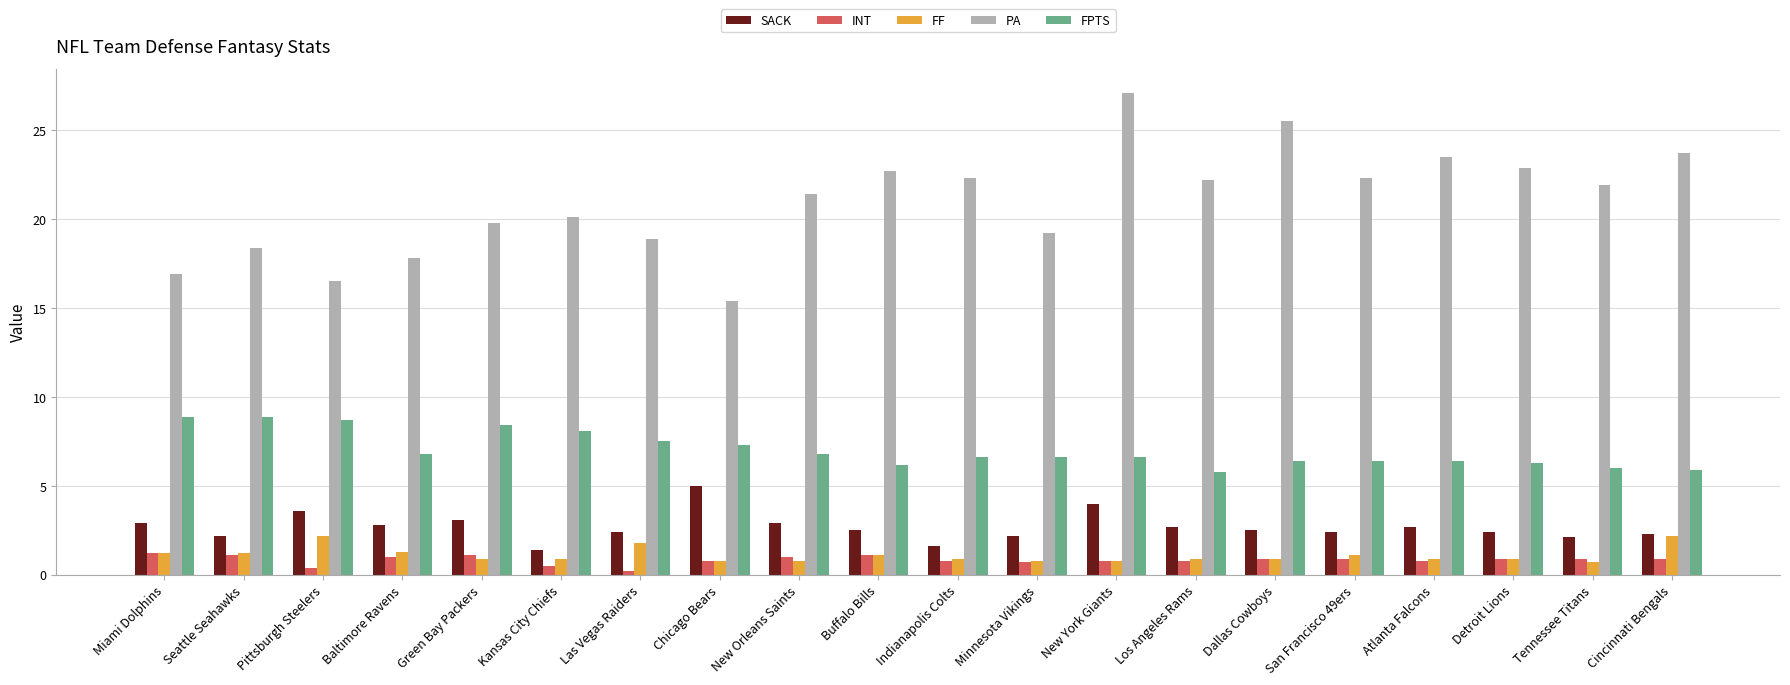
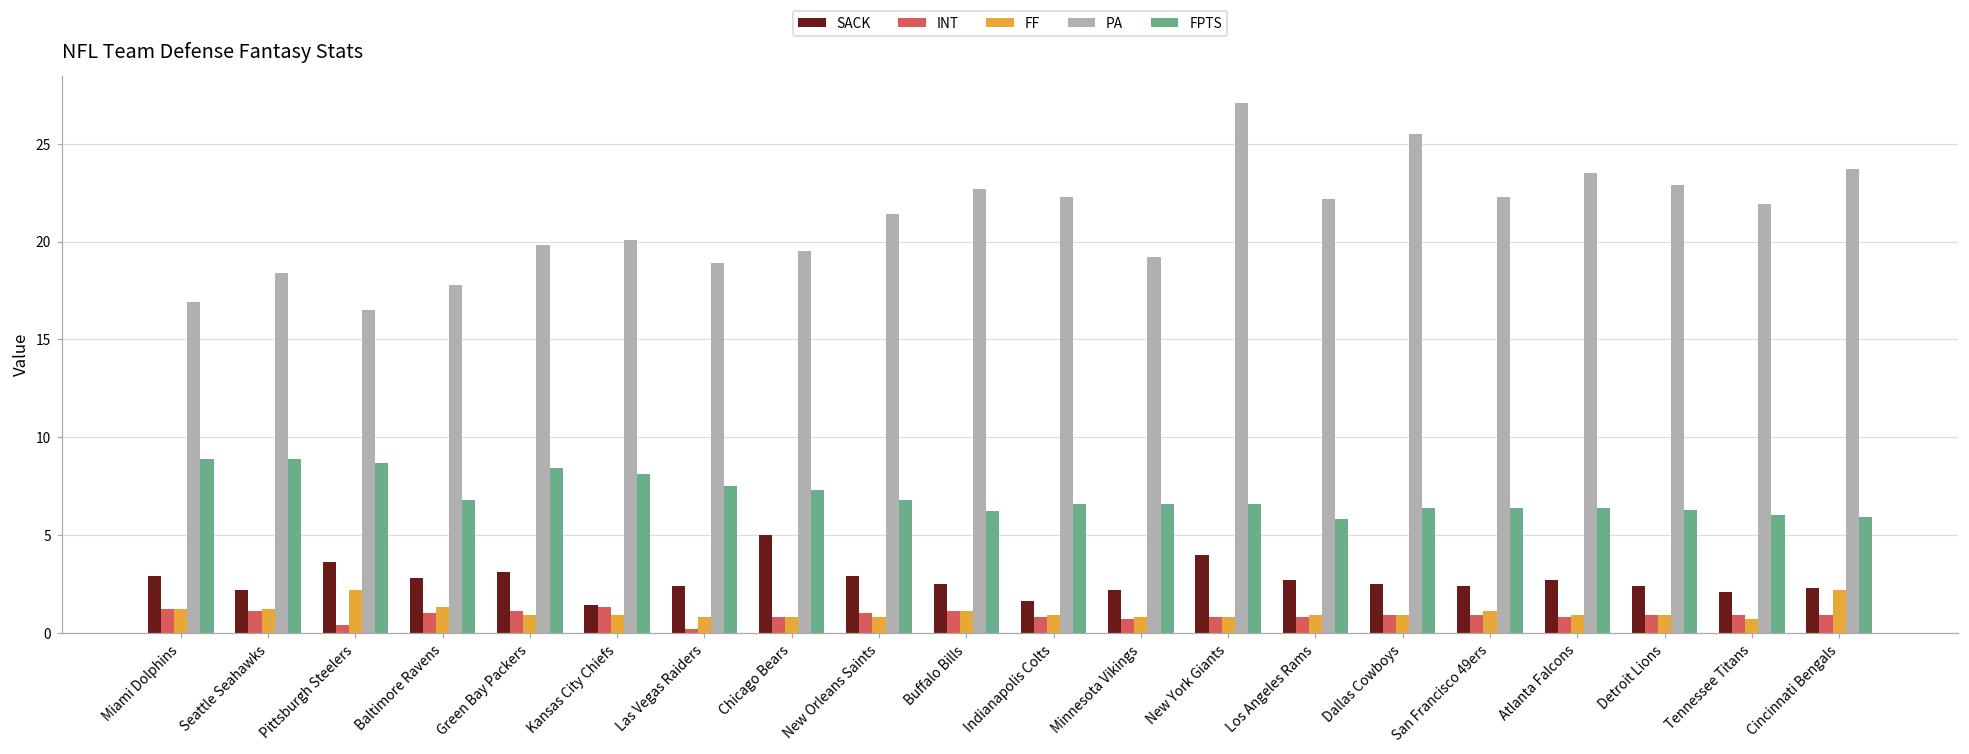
  {
    "SACK": {
      "Miami Dolphins": 2.9,
      "Seattle Seahawks": 2.2,
      "Pittsburgh Steelers": 3.6,
      "Baltimore Ravens": 2.8,
      "Green Bay Packers": 3.1,
      "Kansas City Chiefs": 1.4,
      "Las Vegas Raiders": 2.4,
      "Chicago Bears": 5.0,
      "New Orleans Saints": 2.9,
      "Buffalo Bills": 2.5,
      "Indianapolis Colts": 1.6,
      "Minnesota Vikings": 2.2,
      "New York Giants": 4.0,
      "Los Angeles Rams": 2.7,
      "Dallas Cowboys": 2.5,
      "San Francisco 49ers": 2.4,
      "Atlanta Falcons": 2.7,
      "Detroit Lions": 2.4,
      "Tennessee Titans": 2.1,
      "Cincinnati Bengals": 2.3
    },
    "INT": {
      "Miami Dolphins": 1.2,
      "Seattle Seahawks": 1.1,
      "Pittsburgh Steelers": 0.4,
      "Baltimore Ravens": 1.0,
      "Green Bay Packers": 1.1,
-     "Kansas City Chiefs": 0.5,
+     "Kansas City Chiefs": 1.3,
      "Las Vegas Raiders": 0.2,
      "Chicago Bears": 0.8,
      "New Orleans Saints": 1.0,
      "Buffalo Bills": 1.1,
      "Indianapolis Colts": 0.8,
      "Minnesota Vikings": 0.7,
      "New York Giants": 0.8,
      "Los Angeles Rams": 0.8,
      "Dallas Cowboys": 0.9,
      "San Francisco 49ers": 0.9,
      "Atlanta Falcons": 0.8,
      "Detroit Lions": 0.9,
      "Tennessee Titans": 0.9,
      "Cincinnati Bengals": 0.9
    },
    "FF": {
      "Miami Dolphins": 1.2,
      "Seattle Seahawks": 1.2,
      "Pittsburgh Steelers": 2.2,
      "Baltimore Ravens": 1.3,
      "Green Bay Packers": 0.9,
      "Kansas City Chiefs": 0.9,
-     "Las Vegas Raiders": 1.8,
+     "Las Vegas Raiders": 0.8,
      "Chicago Bears": 0.8,
      "New Orleans Saints": 0.8,
      "Buffalo Bills": 1.1,
      "Indianapolis Colts": 0.9,
      "Minnesota Vikings": 0.8,
      "New York Giants": 0.8,
      "Los Angeles Rams": 0.9,
      "Dallas Cowboys": 0.9,
      "San Francisco 49ers": 1.1,
      "Atlanta Falcons": 0.9,
      "Detroit Lions": 0.9,
      "Tennessee Titans": 0.7,
      "Cincinnati Bengals": 2.2
    },
    "PA": {
      "Miami Dolphins": 16.9,
      "Seattle Seahawks": 18.4,
      "Pittsburgh Steelers": 16.5,
      "Baltimore Ravens": 17.8,
      "Green Bay Packers": 19.8,
      "Kansas City Chiefs": 20.1,
      "Las Vegas Raiders": 18.9,
-     "Chicago Bears": 15.4,
+     "Chicago Bears": 19.5,
      "New Orleans Saints": 21.4,
      "Buffalo Bills": 22.7,
      "Indianapolis Colts": 22.3,
      "Minnesota Vikings": 19.2,
      "New York Giants": 27.1,
      "Los Angeles Rams": 22.2,
      "Dallas Cowboys": 25.5,
      "San Francisco 49ers": 22.3,
      "Atlanta Falcons": 23.5,
      "Detroit Lions": 22.9,
      "Tennessee Titans": 21.9,
      "Cincinnati Bengals": 23.7
    },
    "FPTS": {
      "Miami Dolphins": 8.9,
      "Seattle Seahawks": 8.9,
      "Pittsburgh Steelers": 8.7,
      "Baltimore Ravens": 6.8,
      "Green Bay Packers": 8.4,
      "Kansas City Chiefs": 8.1,
      "Las Vegas Raiders": 7.5,
      "Chicago Bears": 7.3,
      "New Orleans Saints": 6.8,
      "Buffalo Bills": 6.2,
      "Indianapolis Colts": 6.6,
      "Minnesota Vikings": 6.6,
      "New York Giants": 6.6,
      "Los Angeles Rams": 5.8,
      "Dallas Cowboys": 6.4,
      "San Francisco 49ers": 6.4,
      "Atlanta Falcons": 6.4,
      "Detroit Lions": 6.3,
      "Tennessee Titans": 6.0,
      "Cincinnati Bengals": 5.9
    }
  }
